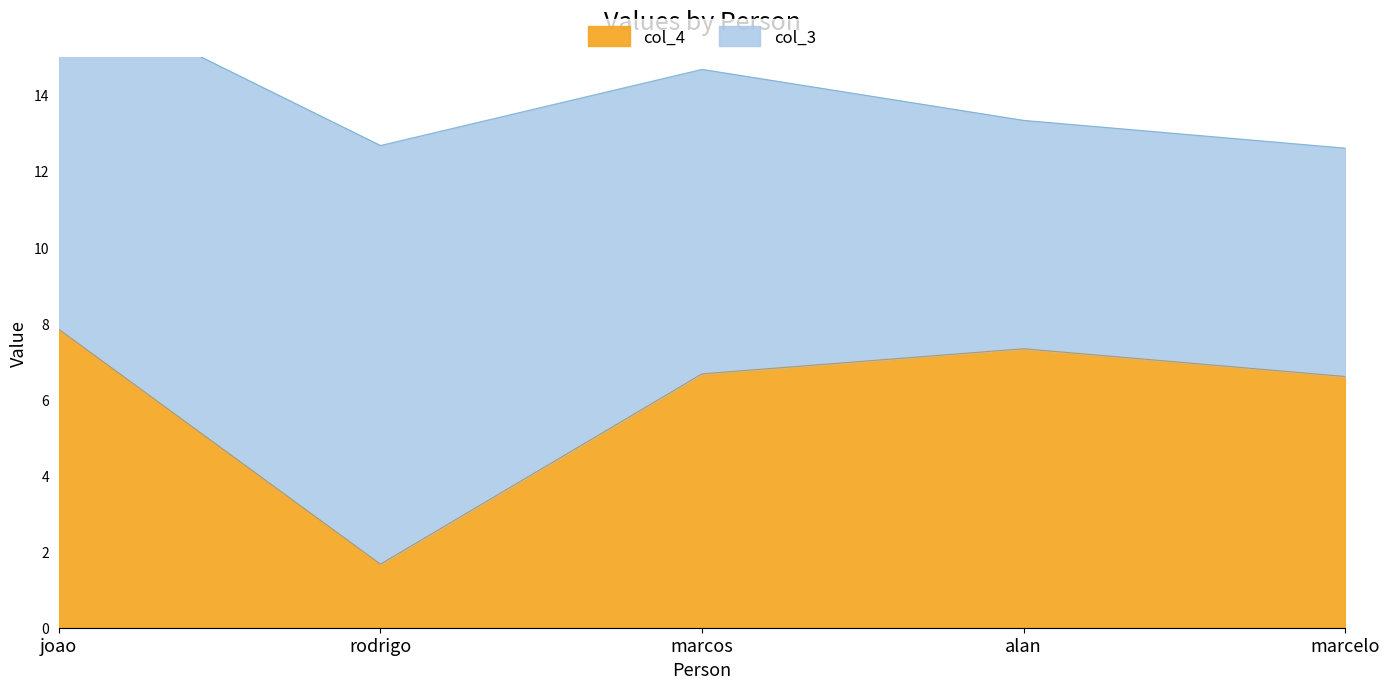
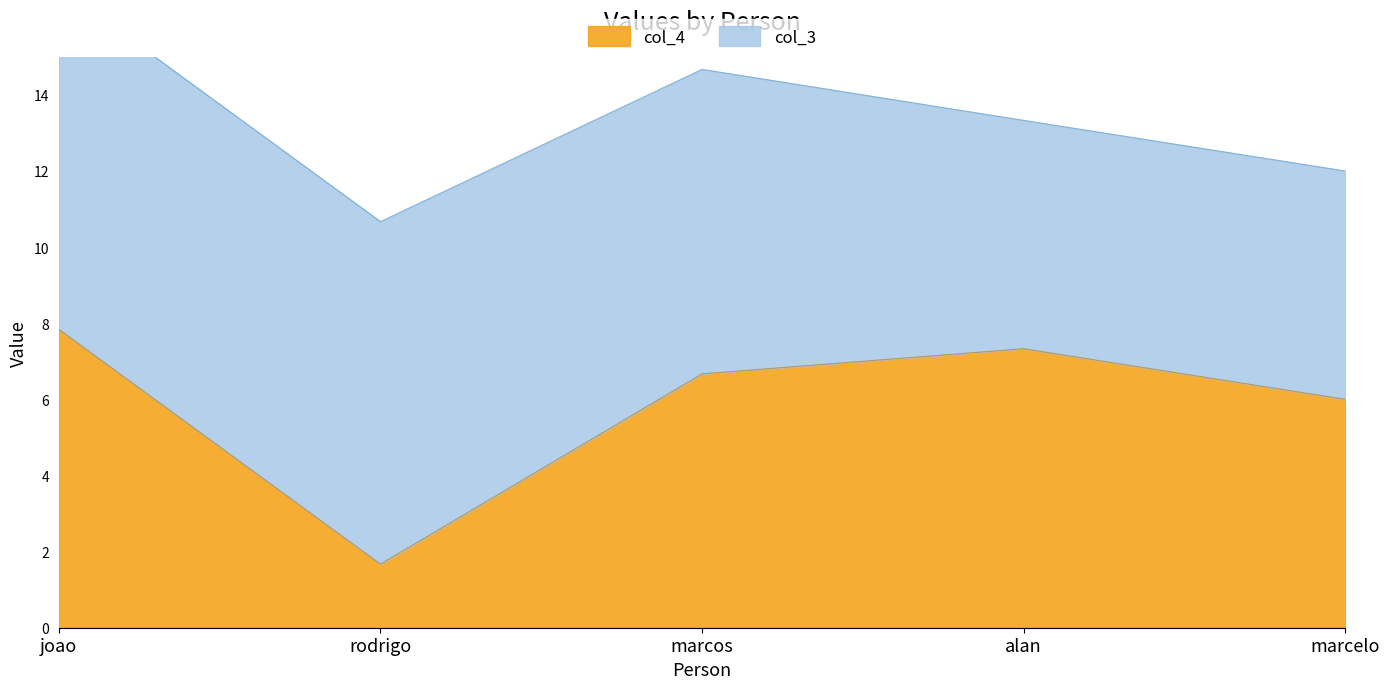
  {
    "col_4": {
      "joao": 7.8,
      "rodrigo": 1.7,
      "marcos": 6.7,
      "alan": 7.3,
-     "marcelo": 6.6
+     "marcelo": 6.0
    },
    "col_3": {
-     "rodrigo": 11,
+     "rodrigo": 9,
      "marcos": 8,
      "alan": 6,
      "marcelo": 6
    }
  }
